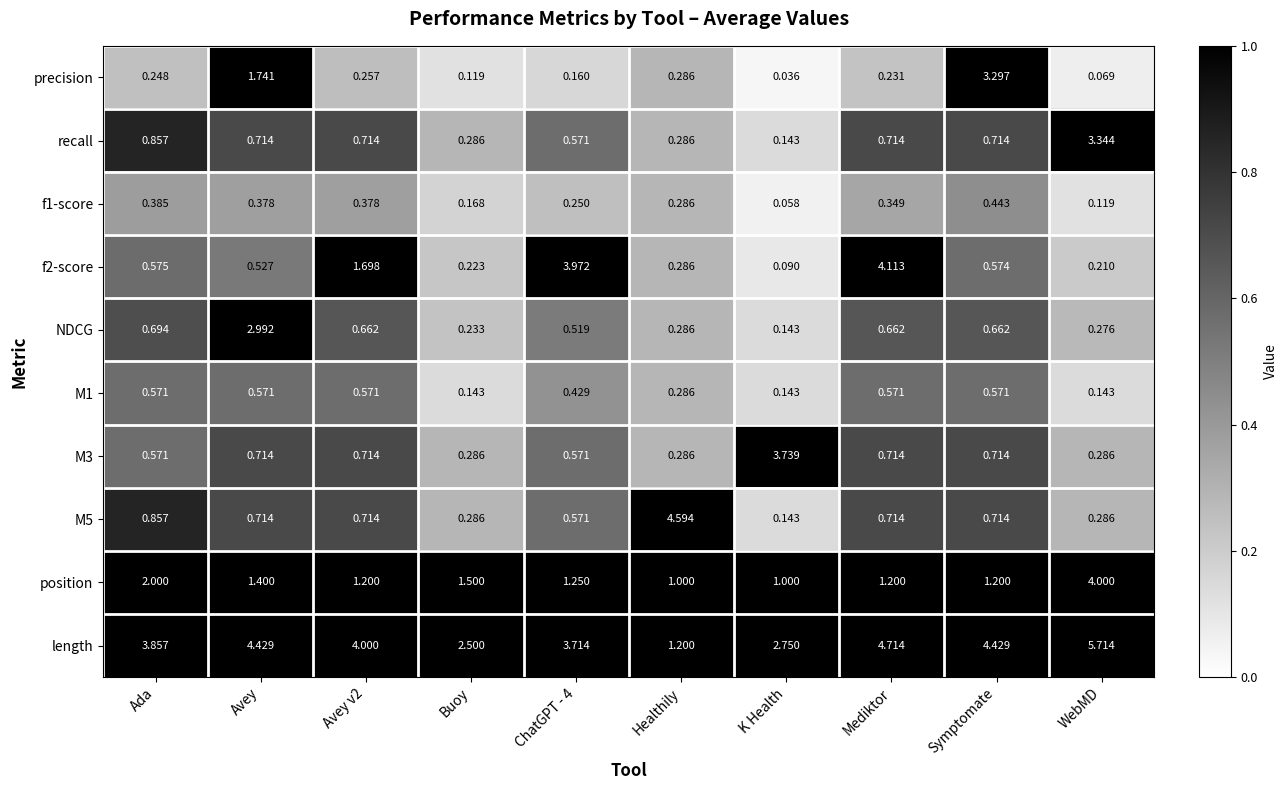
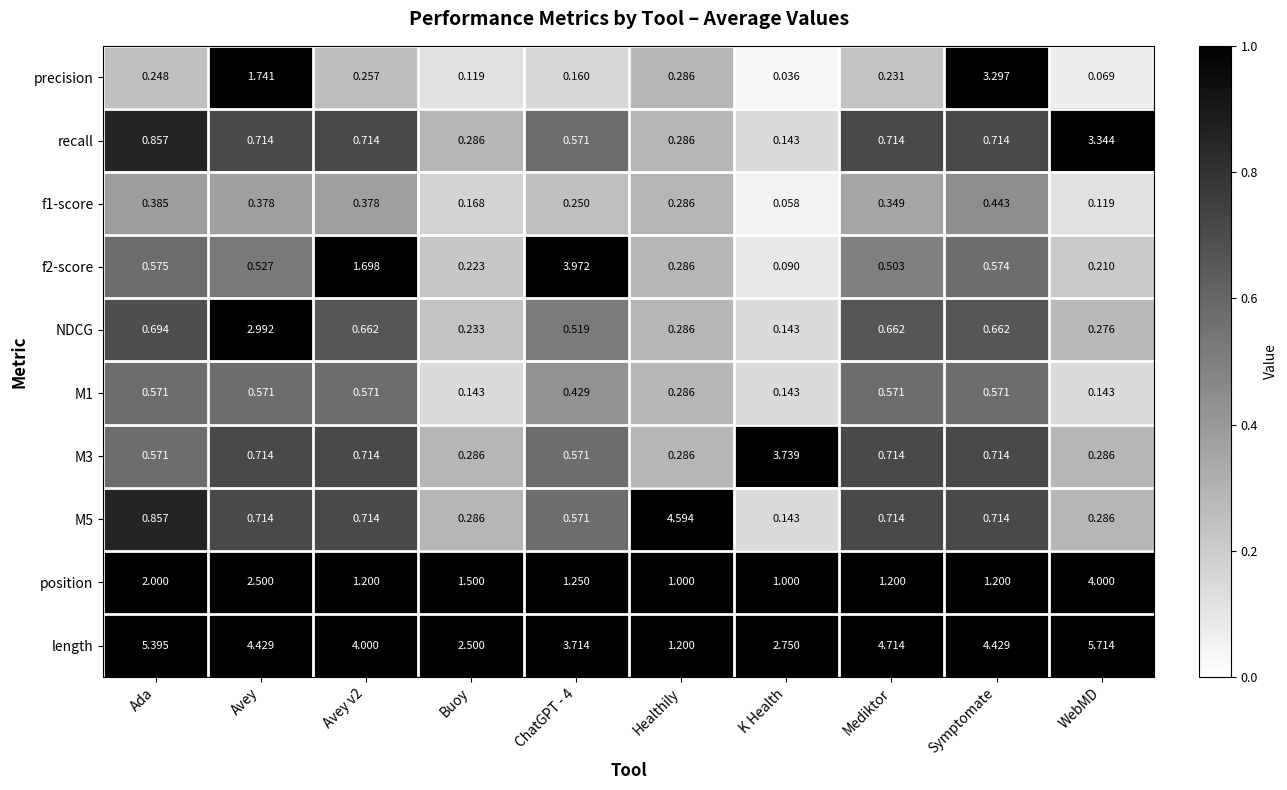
  {
    "precision": {
      "Ada": 0.248,
      "Avey": 1.741,
      "Avey v2": 0.257,
      "Buoy": 0.119,
      "ChatGPT - 4": 0.160,
      "Healthily": 0.286,
      "K Health": 0.036,
      "Mediktor": 0.231,
      "Symptomate": 3.297,
      "WebMD": 0.069
    },
    "recall": {
      "Ada": 0.857,
      "Avey": 0.714,
      "Avey v2": 0.714,
      "Buoy": 0.286,
      "ChatGPT - 4": 0.571,
      "Healthily": 0.286,
      "K Health": 0.143,
      "Mediktor": 0.714,
      "Symptomate": 0.714,
      "WebMD": 3.344
    },
    "f1-score": {
      "Ada": 0.385,
      "Avey": 0.378,
      "Avey v2": 0.378,
      "Buoy": 0.168,
      "ChatGPT - 4": 0.250,
      "Healthily": 0.286,
      "K Health": 0.058,
      "Mediktor": 0.349,
      "Symptomate": 0.443,
      "WebMD": 0.119
    },
    "f2-score": {
      "Ada": 0.575,
      "Avey": 0.527,
      "Avey v2": 1.698,
      "Buoy": 0.223,
      "ChatGPT - 4": 3.972,
      "Healthily": 0.286,
      "K Health": 0.090,
-     "Mediktor": 4.113,
+     "Mediktor": 0.503,
      "Symptomate": 0.574,
      "WebMD": 0.210
    },
    "NDCG": {
      "Ada": 0.694,
      "Avey": 2.992,
      "Avey v2": 0.662,
      "Buoy": 0.233,
      "ChatGPT - 4": 0.519,
      "Healthily": 0.286,
      "K Health": 0.143,
      "Mediktor": 0.662,
      "Symptomate": 0.662,
      "WebMD": 0.276
    },
    "M1": {
      "Ada": 0.571,
      "Avey": 0.571,
      "Avey v2": 0.571,
      "Buoy": 0.143,
      "ChatGPT - 4": 0.429,
      "Healthily": 0.286,
      "K Health": 0.143,
      "Mediktor": 0.571,
      "Symptomate": 0.571,
      "WebMD": 0.143
    },
    "M3": {
      "Ada": 0.571,
      "Avey": 0.714,
      "Avey v2": 0.714,
      "Buoy": 0.286,
      "ChatGPT - 4": 0.571,
      "Healthily": 0.286,
      "K Health": 3.739,
      "Mediktor": 0.714,
      "Symptomate": 0.714,
      "WebMD": 0.286
    },
    "M5": {
      "Ada": 0.857,
      "Avey": 0.714,
      "Avey v2": 0.714,
      "Buoy": 0.286,
      "ChatGPT - 4": 0.571,
      "Healthily": 4.594,
      "K Health": 0.143,
      "Mediktor": 0.714,
      "Symptomate": 0.714,
      "WebMD": 0.286
    },
    "position": {
      "Ada": 2.000,
-     "Avey": 1.400,
+     "Avey": 2.500,
      "Avey v2": 1.200,
      "Buoy": 1.500,
      "ChatGPT - 4": 1.250,
      "Healthily": 1.000,
      "K Health": 1.000,
      "Mediktor": 1.200,
      "Symptomate": 1.200,
      "WebMD": 4.000
    },
    "length": {
-     "Ada": 3.857,
+     "Ada": 5.395,
      "Avey": 4.429,
      "Avey v2": 4.000,
      "Buoy": 2.500,
      "ChatGPT - 4": 3.714,
      "Healthily": 1.200,
      "K Health": 2.750,
      "Mediktor": 4.714,
      "Symptomate": 4.429,
      "WebMD": 5.714
    }
  }
